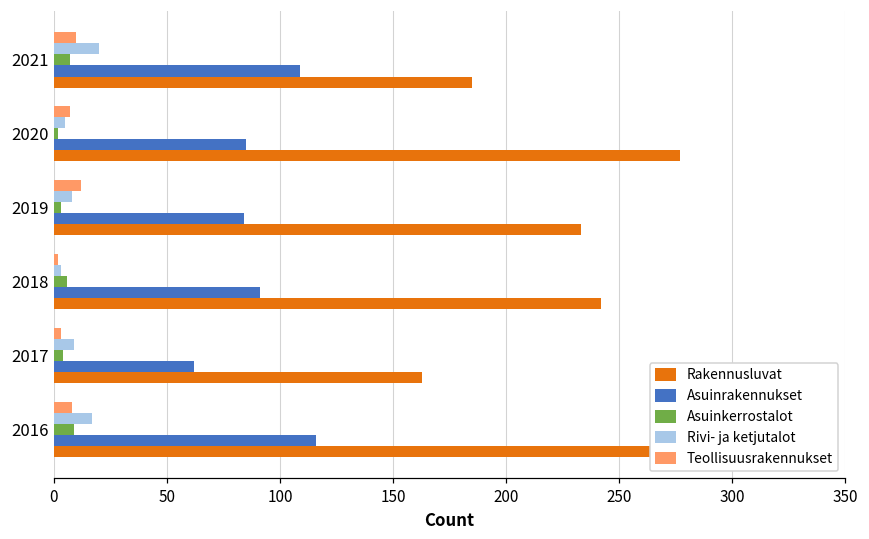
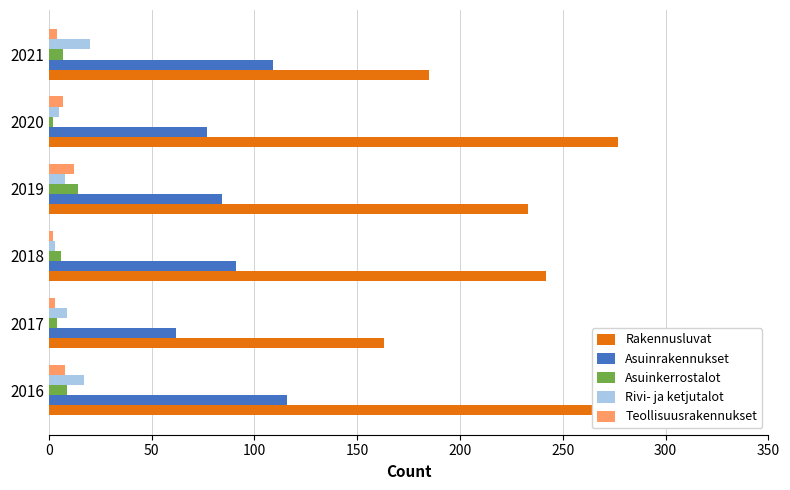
  {
    "Rakennusluvat": {
      "2021": 185,
      "2020": 277,
      "2019": 233,
      "2018": 242,
      "2017": 163
    },
    "Asuinrakennukset": {
      "2021": 109,
-     "2020": 85,
+     "2020": 77,
      "2019": 84,
      "2018": 91,
      "2017": 62,
      "2016": 116
    },
    "Asuinkerrostalot": {
      "2021": 7,
      "2020": 2,
-     "2019": 3,
+     "2019": 14,
      "2018": 6,
      "2017": 4,
      "2016": 9
    },
    "Rivi- ja ketjutalot": {
      "2021": 20,
      "2020": 5,
      "2019": 8,
      "2018": 3,
      "2017": 9,
      "2016": 17
    },
    "Teollisuusrakennukset": {
-     "2021": 10,
+     "2021": 4,
      "2020": 7,
      "2019": 12,
      "2018": 2,
      "2017": 3,
      "2016": 8
    }
  }
